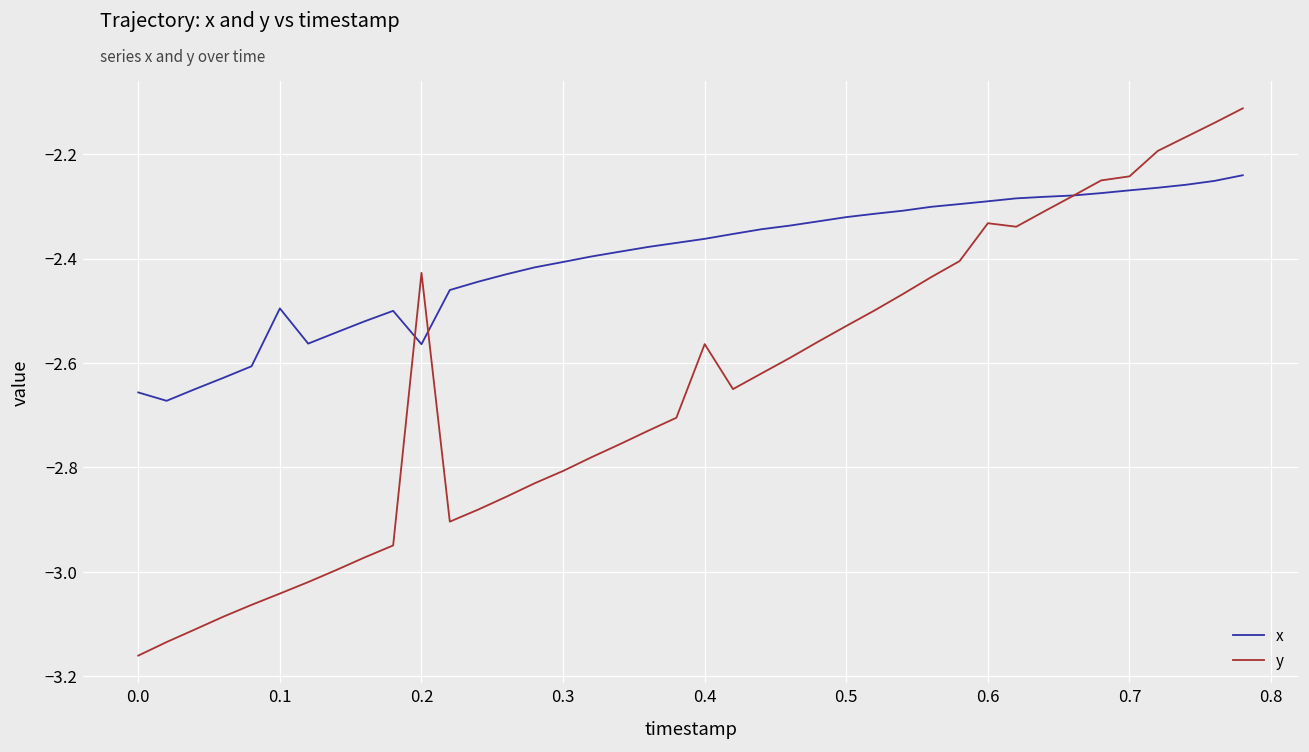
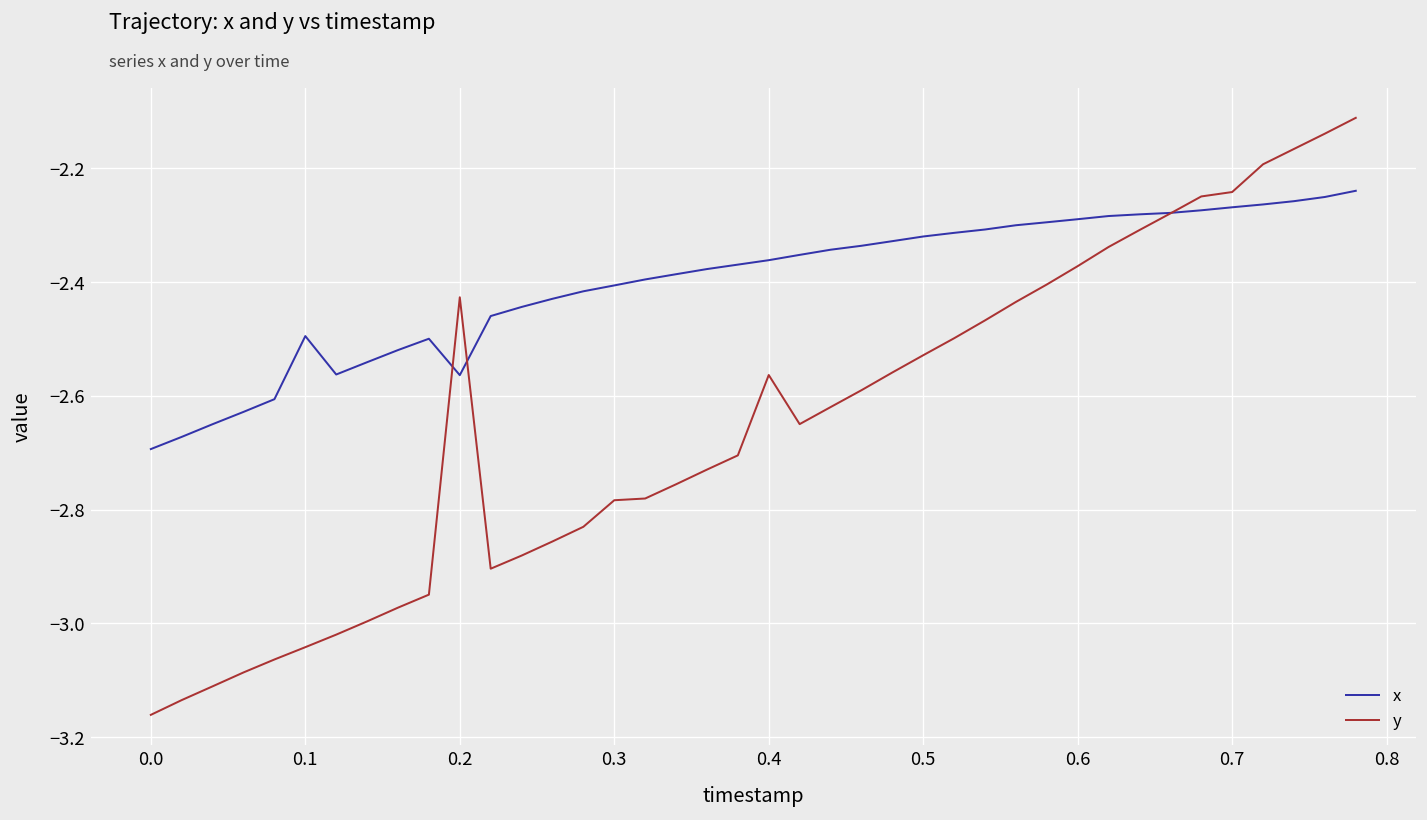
  {
    "x": {
-     "0.0": -2.66,
+     "0.0": -2.69,
      "0.1": -2.50,
      "0.2": -2.56,
      "0.3": -2.41,
      "0.4": -2.36,
      "0.5": -2.32,
      "0.6": -2.29,
      "0.7": -2.27
    },
    "y": {
      "0.0": -3.16,
      "0.1": -3.04,
      "0.2": -2.43,
-     "0.3": -2.81,
+     "0.3": -2.78,
      "0.4": -2.56,
      "0.5": -2.53,
-     "0.6": -2.33,
+     "0.6": -2.37,
      "0.7": -2.24
    }
  }
